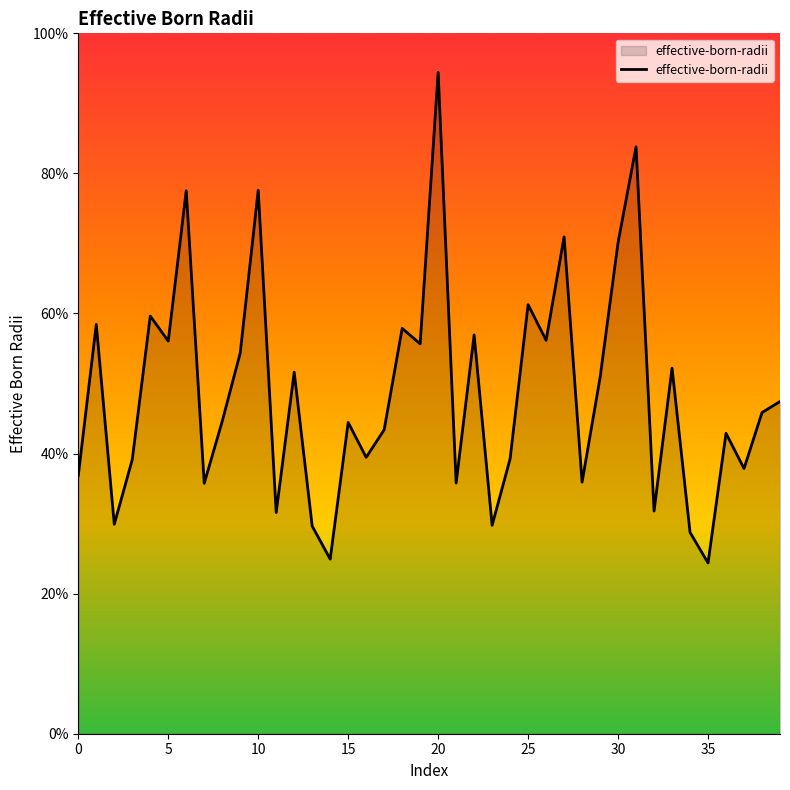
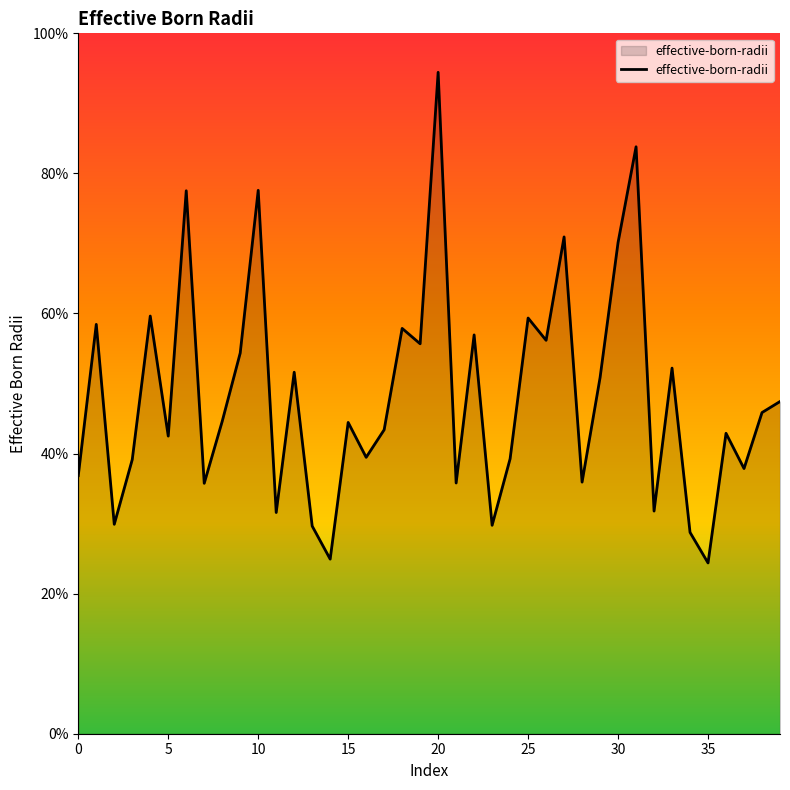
  {
    "0": "37%",
-   "5": "56%",
+   "5": "42%",
    "10": "78%",
    "15": "44%",
    "20": "94%",
-   "25": "61%",
+   "25": "59%",
    "30": "70%",
    "35": "24%"
  }
